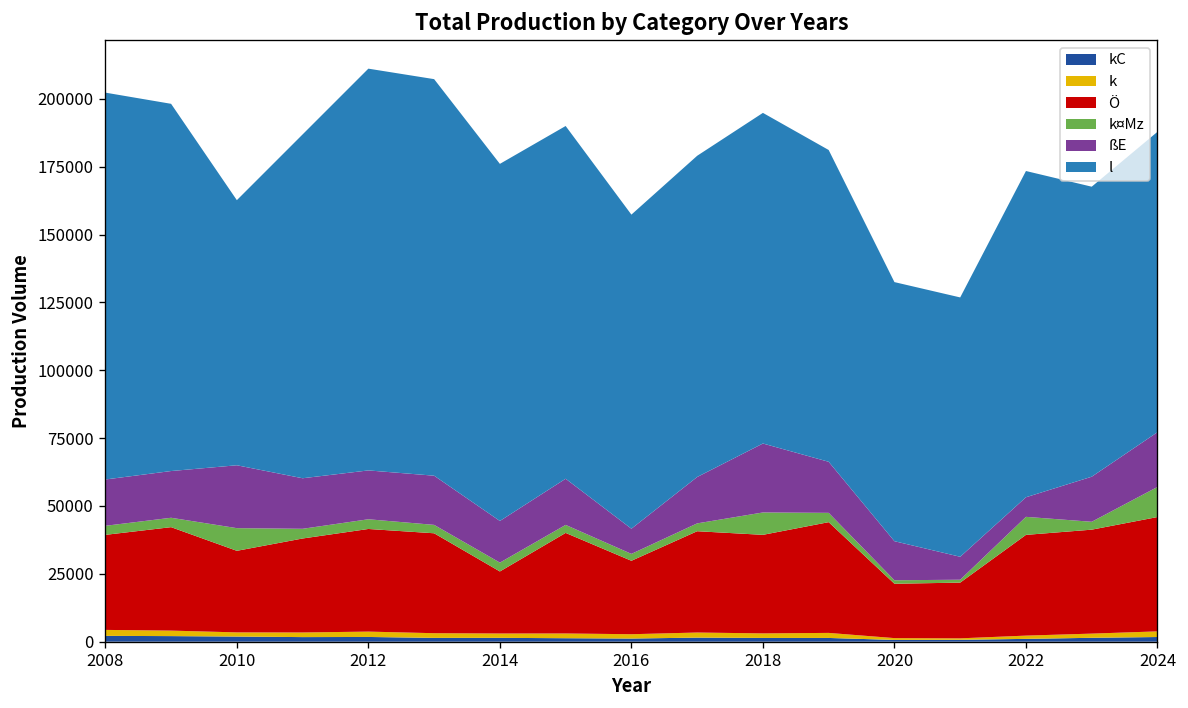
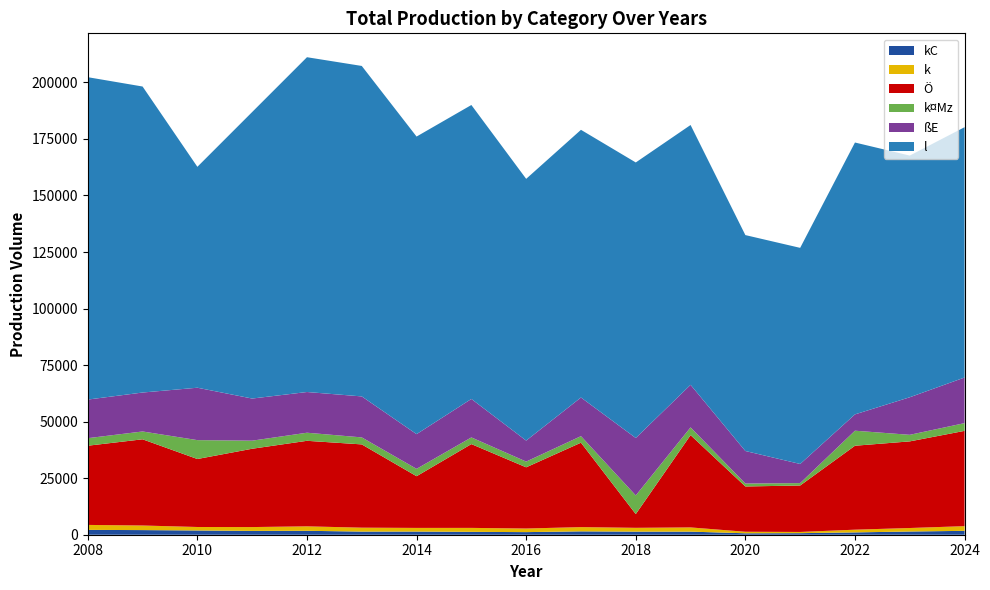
  {
    "Ö": {
-     "2018": 36000
+     "2018": 6000
    },
    "k¤Mz": {
-     "2024": 11000
+     "2024": 3000
    }
  }
